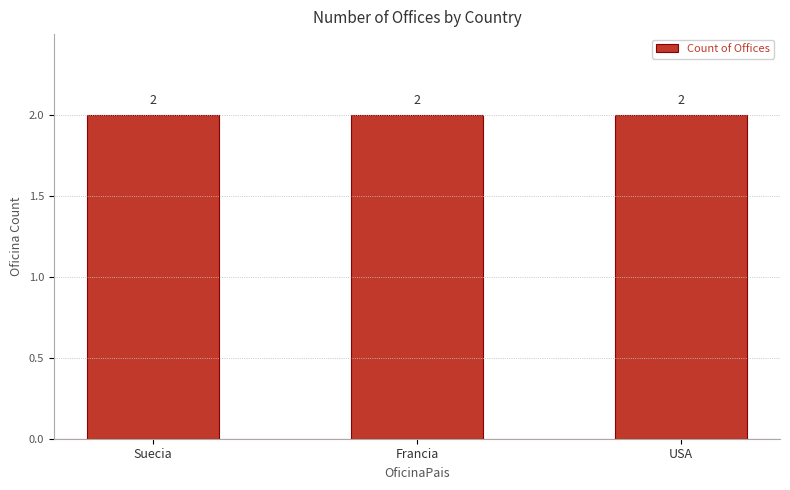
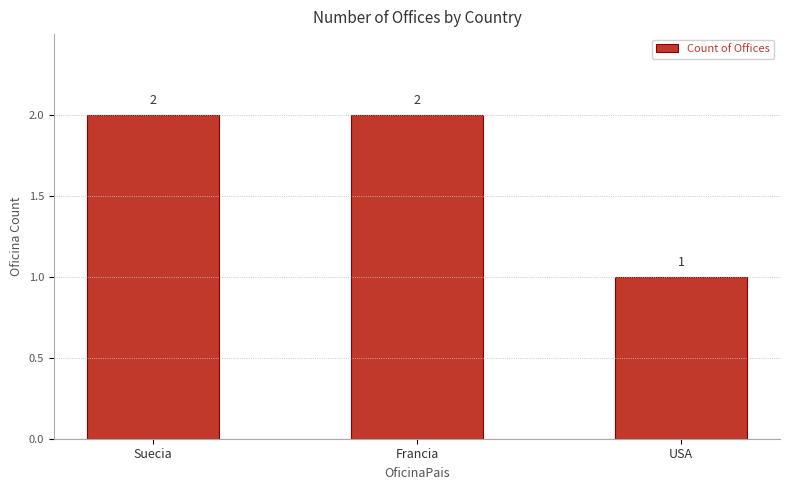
  {
    "Suecia": 2,
    "Francia": 2,
-   "USA": 2
+   "USA": 1
  }
